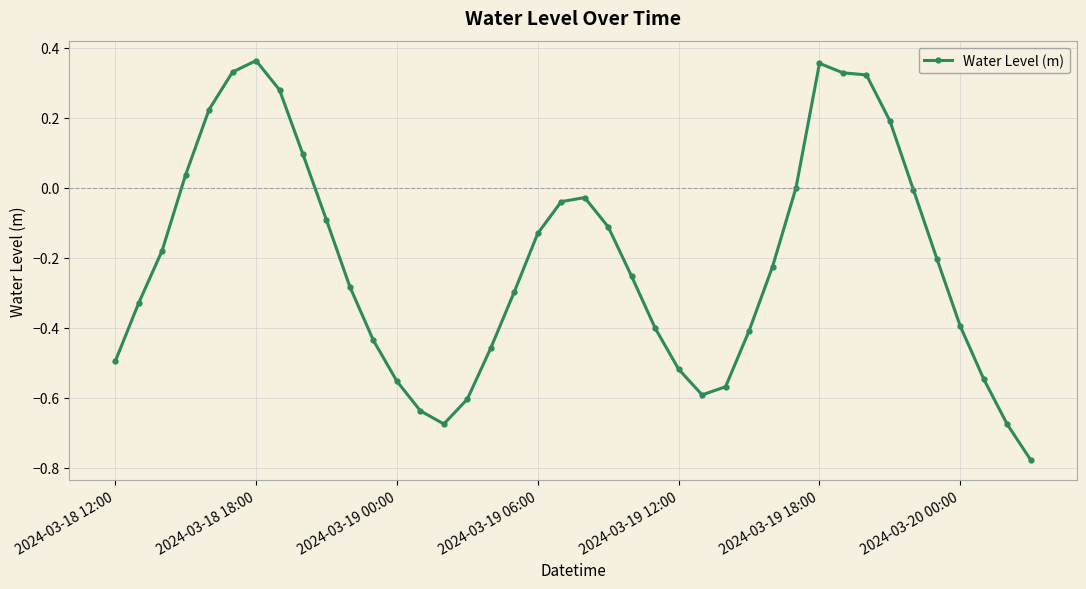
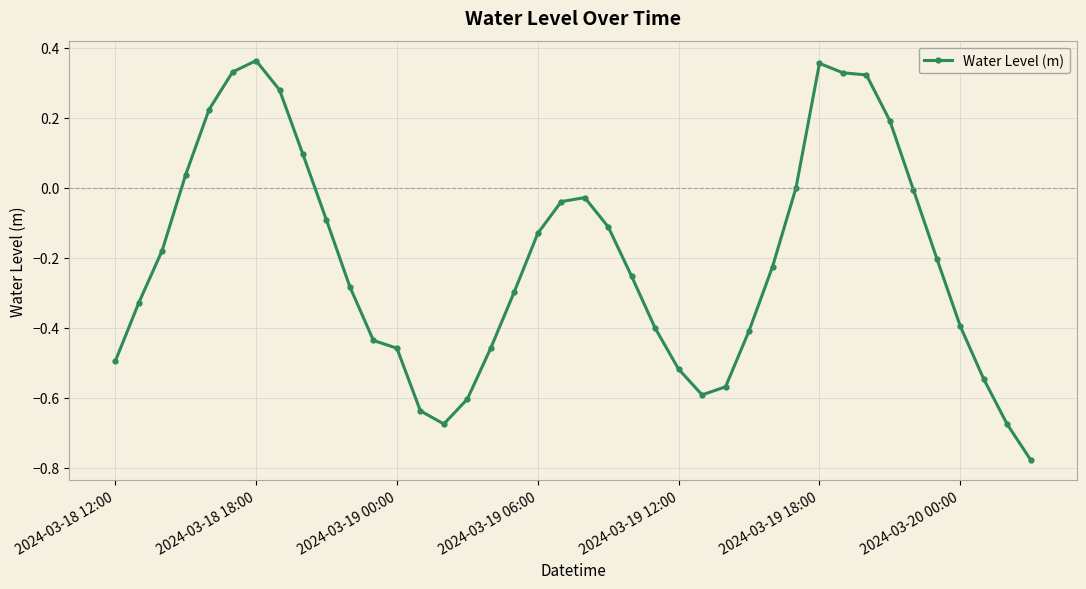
  {
    "2024-03-18 12:00": -0.50,
    "2024-03-18 18:00": 0.36,
-   "2024-03-19 00:00": -0.55,
+   "2024-03-19 00:00": -0.46,
    "2024-03-19 06:00": -0.13,
    "2024-03-19 12:00": -0.52,
    "2024-03-19 18:00": 0.36,
    "2024-03-20 00:00": -0.40
  }
